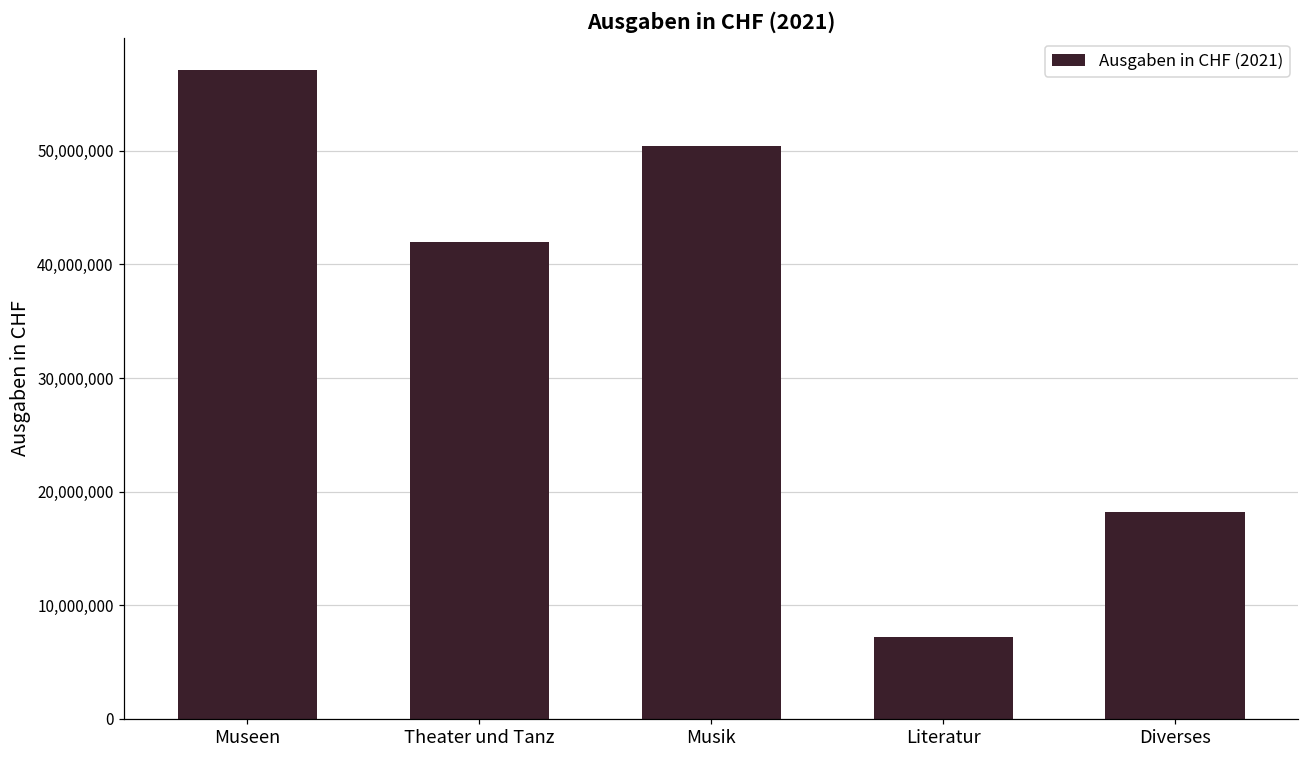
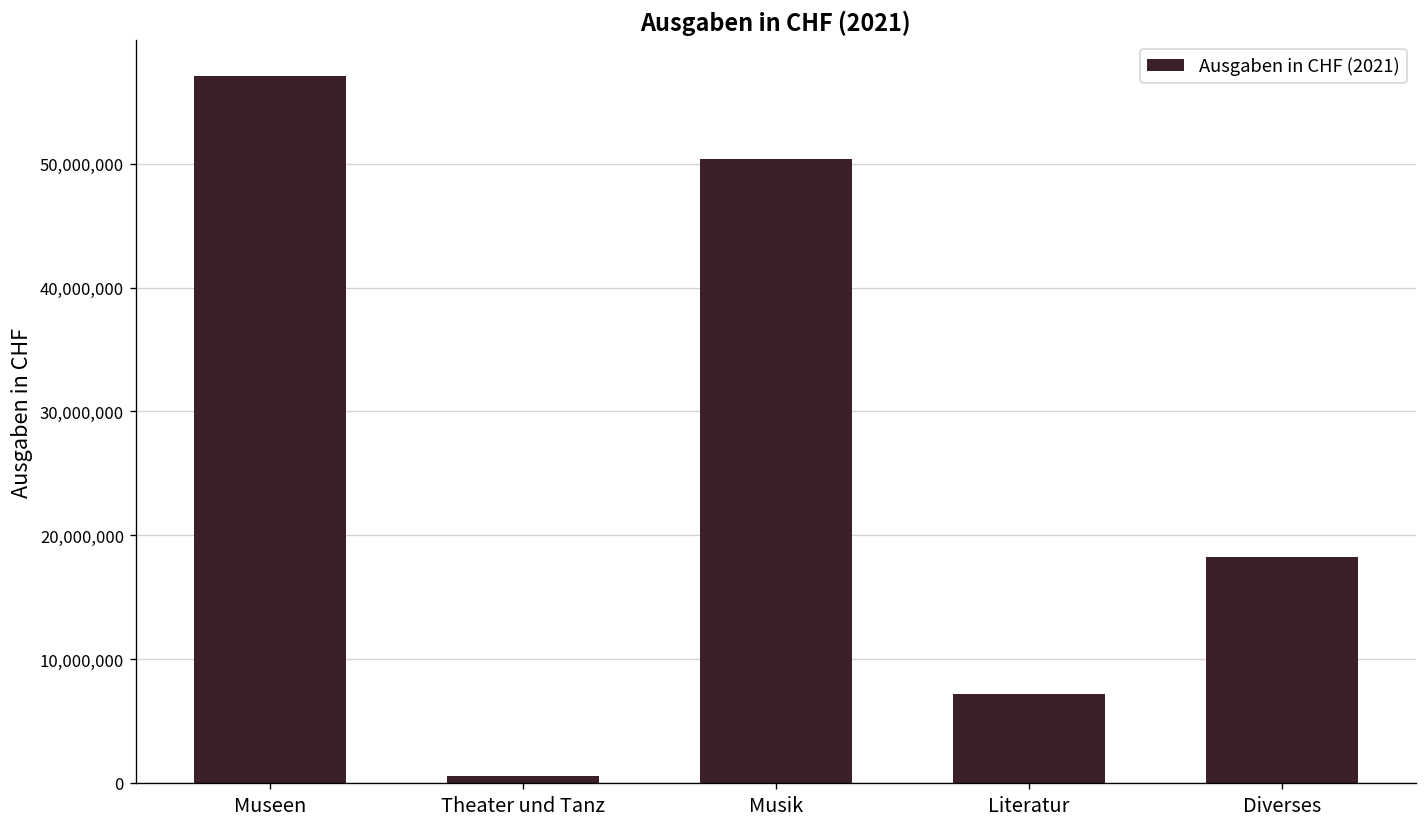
  {
    "Museen": "57,100,000",
-   "Theater und Tanz": "42,000,000",
+   "Theater und Tanz": "500,000",
    "Musik": "50,400,000",
    "Literatur": "7,200,000",
    "Diverses": "18,200,000"
  }
